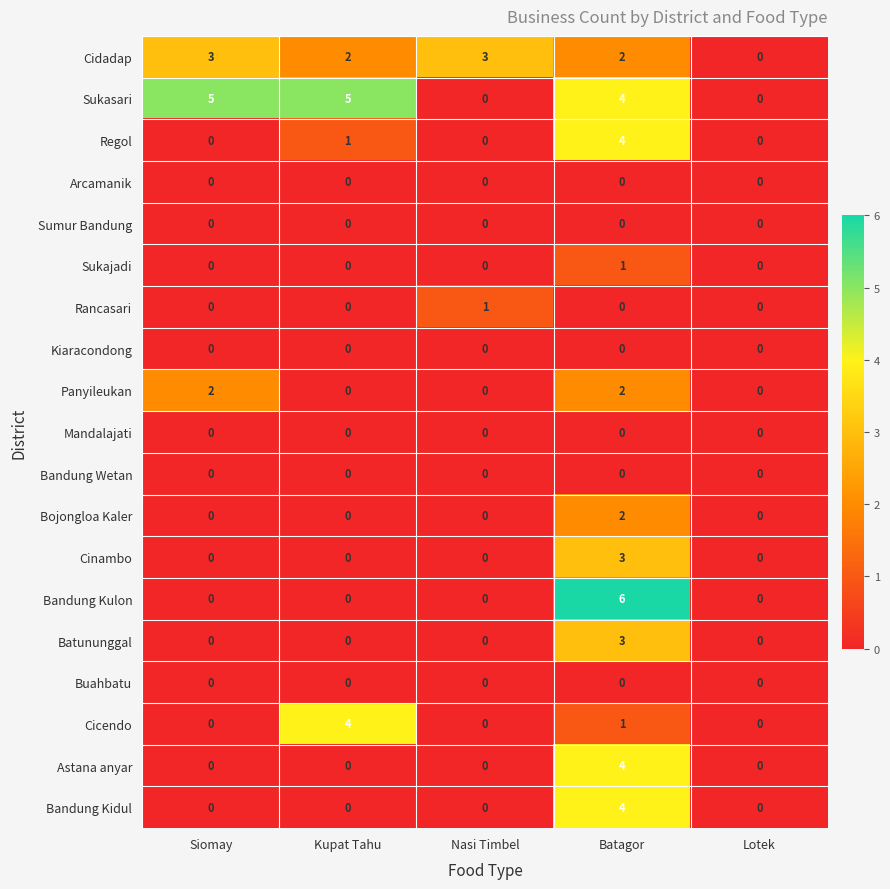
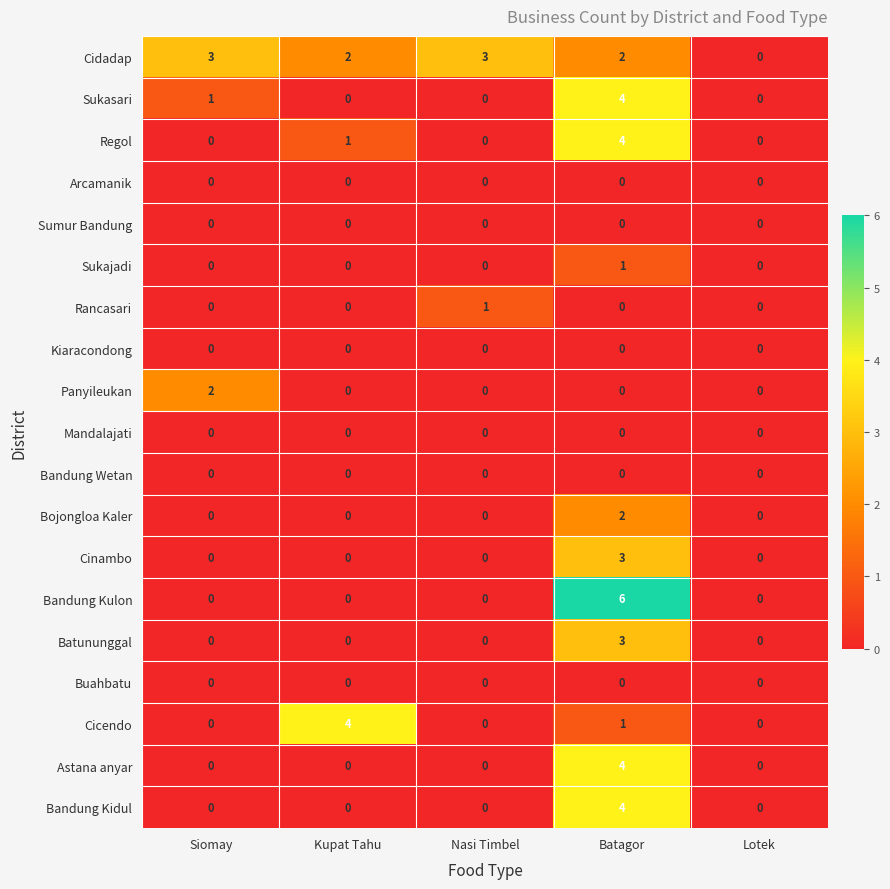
  {
    "Cidadap": {
      "Siomay": 3,
      "Kupat Tahu": 2,
      "Nasi Timbel": 3,
      "Batagor": 2,
      "Lotek": 0
    },
    "Sukasari": {
-     "Siomay": 5,
-     "Kupat Tahu": 5,
+     "Siomay": 1,
+     "Kupat Tahu": 0,
      "Nasi Timbel": 0,
      "Batagor": 4,
      "Lotek": 0
    },
    "Regol": {
      "Siomay": 0,
      "Kupat Tahu": 1,
      "Nasi Timbel": 0,
      "Batagor": 4,
      "Lotek": 0
    },
    "Arcamanik": {
      "Siomay": 0,
      "Kupat Tahu": 0,
      "Nasi Timbel": 0,
      "Batagor": 0,
      "Lotek": 0
    },
    "Sumur Bandung": {
      "Siomay": 0,
      "Kupat Tahu": 0,
      "Nasi Timbel": 0,
      "Batagor": 0,
      "Lotek": 0
    },
    "Sukajadi": {
      "Siomay": 0,
      "Kupat Tahu": 0,
      "Nasi Timbel": 0,
      "Batagor": 1,
      "Lotek": 0
    },
    "Rancasari": {
      "Siomay": 0,
      "Kupat Tahu": 0,
      "Nasi Timbel": 1,
      "Batagor": 0,
      "Lotek": 0
    },
    "Kiaracondong": {
      "Siomay": 0,
      "Kupat Tahu": 0,
      "Nasi Timbel": 0,
      "Batagor": 0,
      "Lotek": 0
    },
    "Panyileukan": {
      "Siomay": 2,
      "Kupat Tahu": 0,
      "Nasi Timbel": 0,
-     "Batagor": 2,
+     "Batagor": 0,
      "Lotek": 0
    },
    "Mandalajati": {
      "Siomay": 0,
      "Kupat Tahu": 0,
      "Nasi Timbel": 0,
      "Batagor": 0,
      "Lotek": 0
    },
    "Bandung Wetan": {
      "Siomay": 0,
      "Kupat Tahu": 0,
      "Nasi Timbel": 0,
      "Batagor": 0,
      "Lotek": 0
    },
    "Bojongloa Kaler": {
      "Siomay": 0,
      "Kupat Tahu": 0,
      "Nasi Timbel": 0,
      "Batagor": 2,
      "Lotek": 0
    },
    "Cinambo": {
      "Siomay": 0,
      "Kupat Tahu": 0,
      "Nasi Timbel": 0,
      "Batagor": 3,
      "Lotek": 0
    },
    "Bandung Kulon": {
      "Siomay": 0,
      "Kupat Tahu": 0,
      "Nasi Timbel": 0,
      "Batagor": 6,
      "Lotek": 0
    },
    "Batununggal": {
      "Siomay": 0,
      "Kupat Tahu": 0,
      "Nasi Timbel": 0,
      "Batagor": 3,
      "Lotek": 0
    },
    "Buahbatu": {
      "Siomay": 0,
      "Kupat Tahu": 0,
      "Nasi Timbel": 0,
      "Batagor": 0,
      "Lotek": 0
    },
    "Cicendo": {
      "Siomay": 0,
      "Kupat Tahu": 4,
      "Nasi Timbel": 0,
      "Batagor": 1,
      "Lotek": 0
    },
    "Astana anyar": {
      "Siomay": 0,
      "Kupat Tahu": 0,
      "Nasi Timbel": 0,
      "Batagor": 4,
      "Lotek": 0
    },
    "Bandung Kidul": {
      "Siomay": 0,
      "Kupat Tahu": 0,
      "Nasi Timbel": 0,
      "Batagor": 4,
      "Lotek": 0
    }
  }
